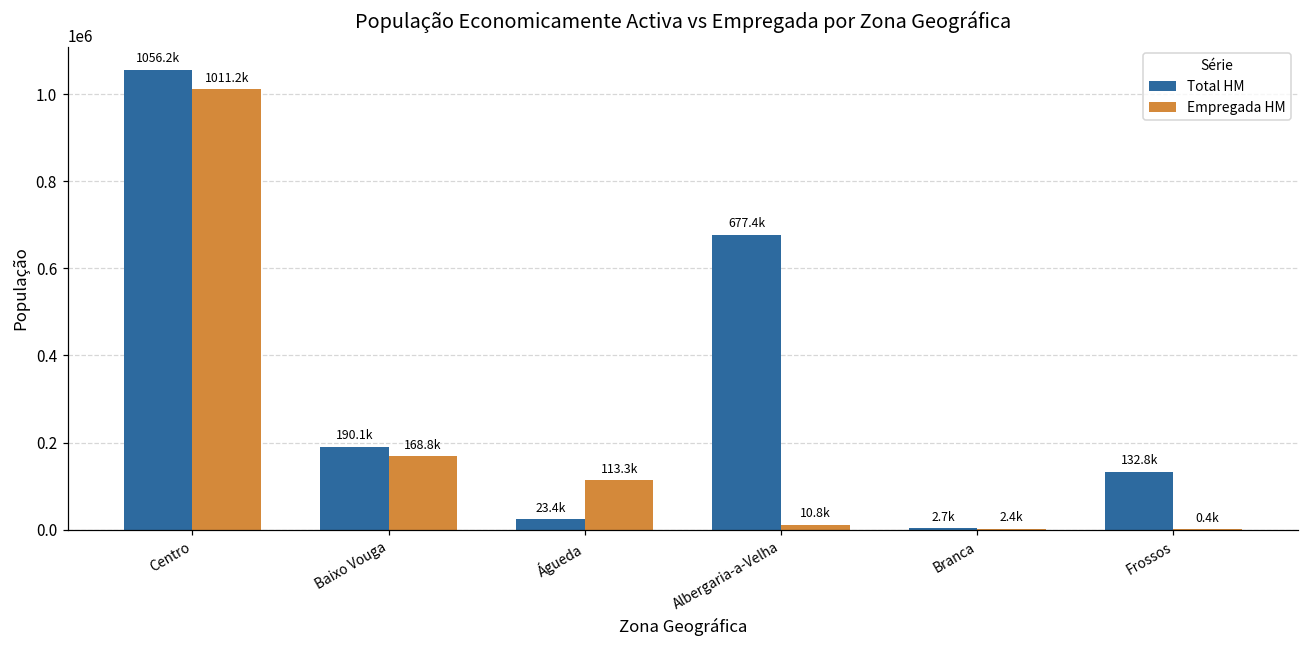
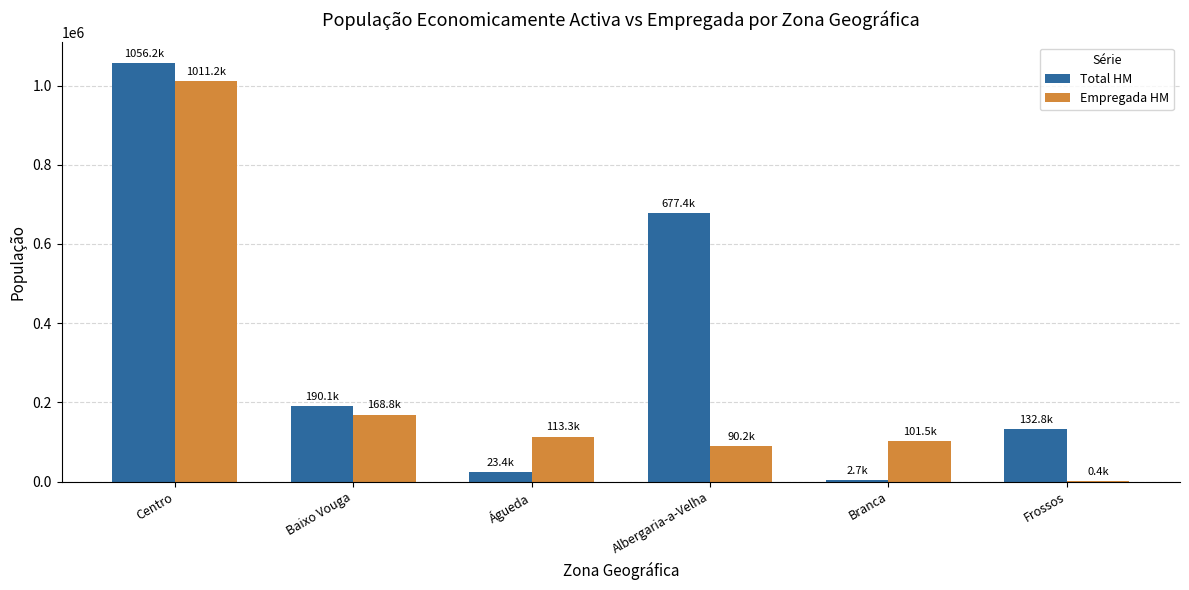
  {
    "Total HM": {
      "Centro": "1056.2k",
      "Baixo Vouga": "190.1k",
      "Águeda": "23.4k",
      "Albergaria-a-Velha": "677.4k",
      "Branca": "2.7k",
      "Frossos": "132.8k"
    },
    "Empregada HM": {
      "Centro": "1011.2k",
      "Baixo Vouga": "168.8k",
      "Águeda": "113.3k",
-     "Albergaria-a-Velha": "10.8k",
-     "Branca": "2.4k",
+     "Albergaria-a-Velha": "90.2k",
+     "Branca": "101.5k",
      "Frossos": "0.4k"
    }
  }
